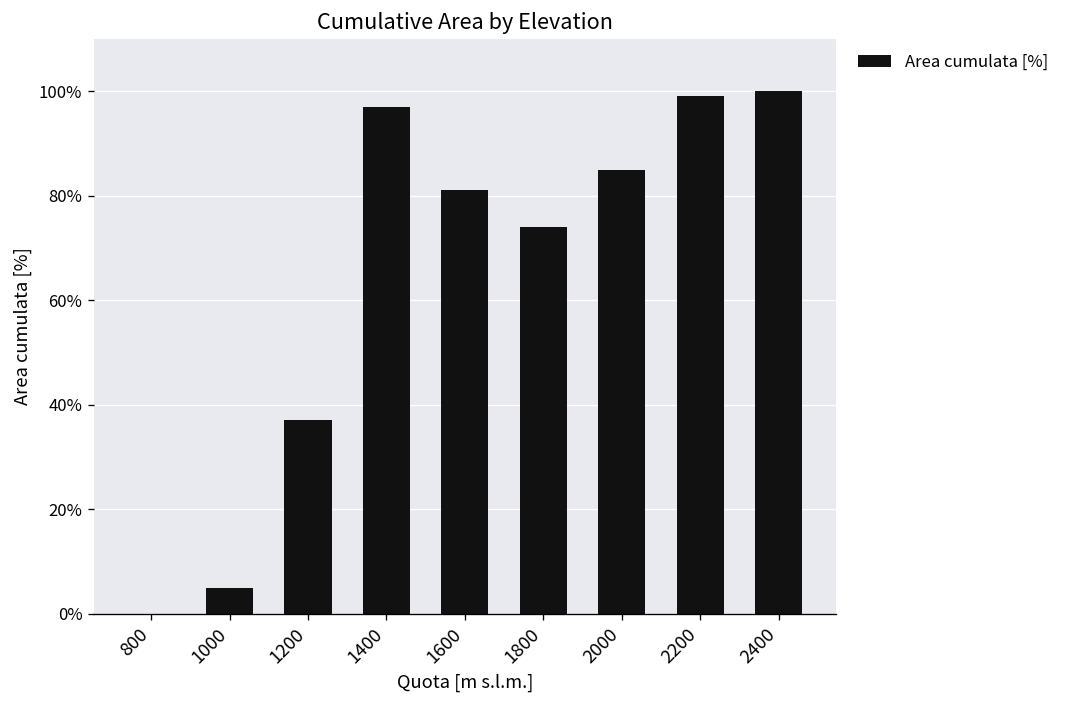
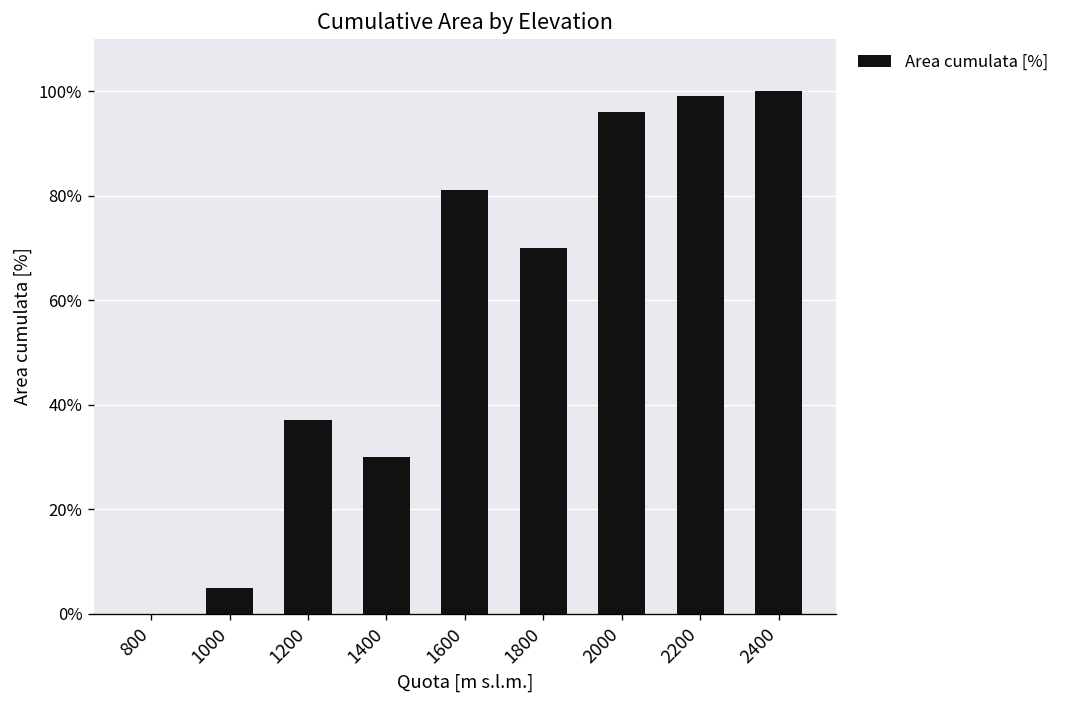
  {
    "800": "0%",
    "1000": "5%",
    "1200": "37%",
-   "1400": "97%",
+   "1400": "30%",
    "1600": "81%",
-   "1800": "74%",
-   "2000": "85%",
+   "1800": "70%",
+   "2000": "96%",
    "2200": "99%",
    "2400": "100%"
  }
